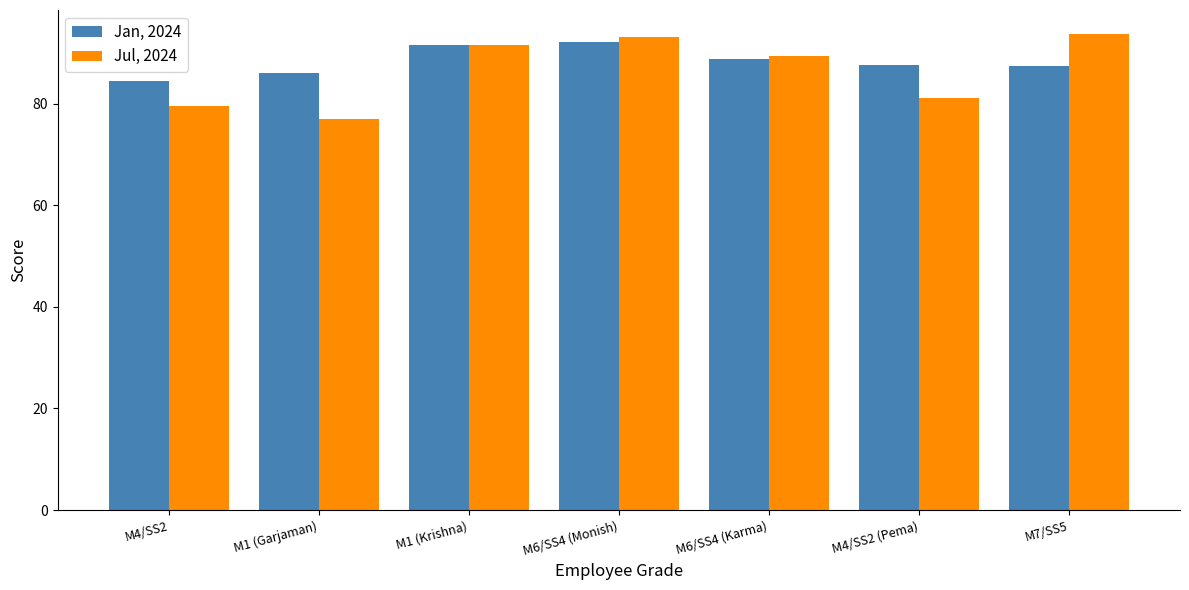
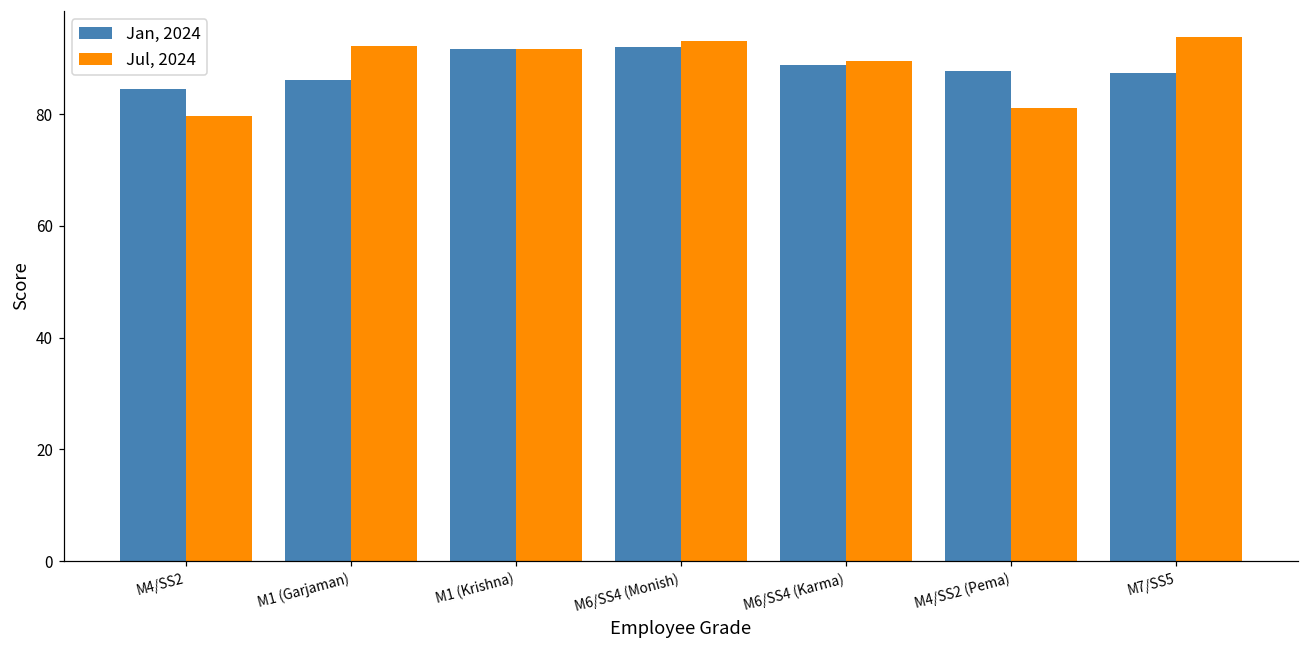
  {
    "Jan, 2024": {
      "M4/SS2": 85,
      "M1 (Garjaman)": 86,
      "M1 (Krishna)": 92,
      "M6/SS4 (Monish)": 92,
      "M6/SS4 (Karma)": 89,
      "M4/SS2 (Pema)": 88,
      "M7/SS5": 87
    },
    "Jul, 2024": {
      "M4/SS2": 80,
-     "M1 (Garjaman)": 77,
+     "M1 (Garjaman)": 92,
      "M1 (Krishna)": 92,
      "M6/SS4 (Monish)": 93,
      "M6/SS4 (Karma)": 90,
      "M4/SS2 (Pema)": 81,
      "M7/SS5": 94
    }
  }
